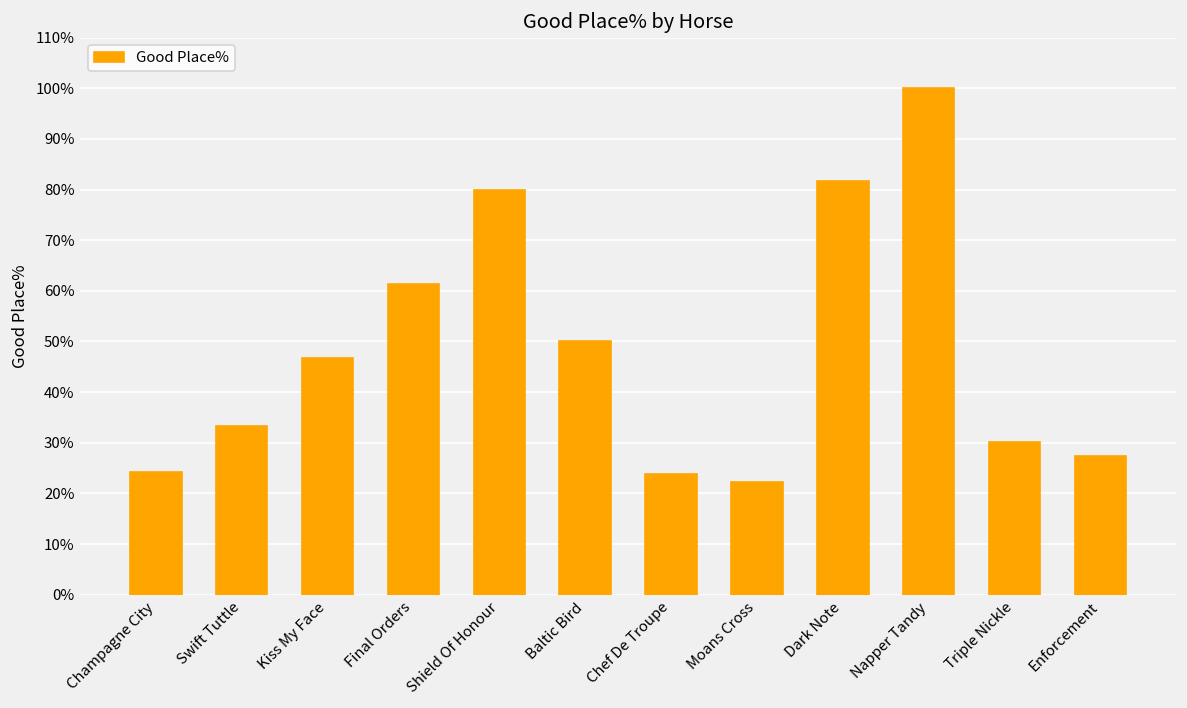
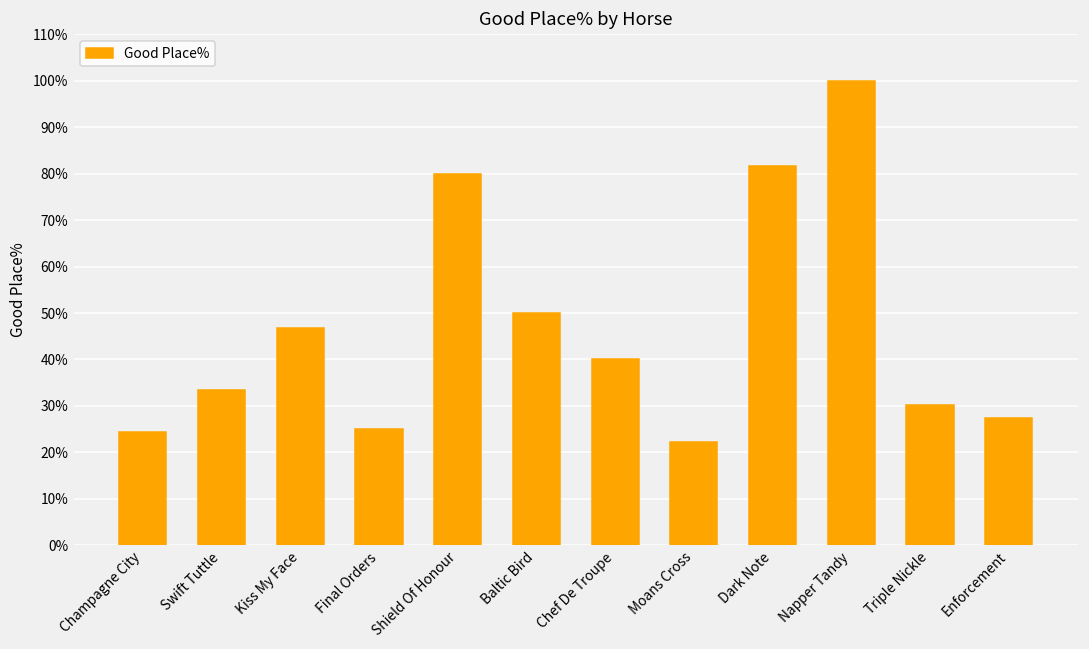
  {
    "Champagne City": "24%",
    "Swift Tuttle": "33%",
    "Kiss My Face": "47%",
-   "Final Orders": "61%",
+   "Final Orders": "25%",
    "Shield Of Honour": "80%",
    "Baltic Bird": "50%",
-   "Chef De Troupe": "24%",
+   "Chef De Troupe": "40%",
    "Moans Cross": "22%",
    "Dark Note": "82%",
    "Napper Tandy": "100%",
    "Triple Nickle": "30%",
    "Enforcement": "27%"
  }
